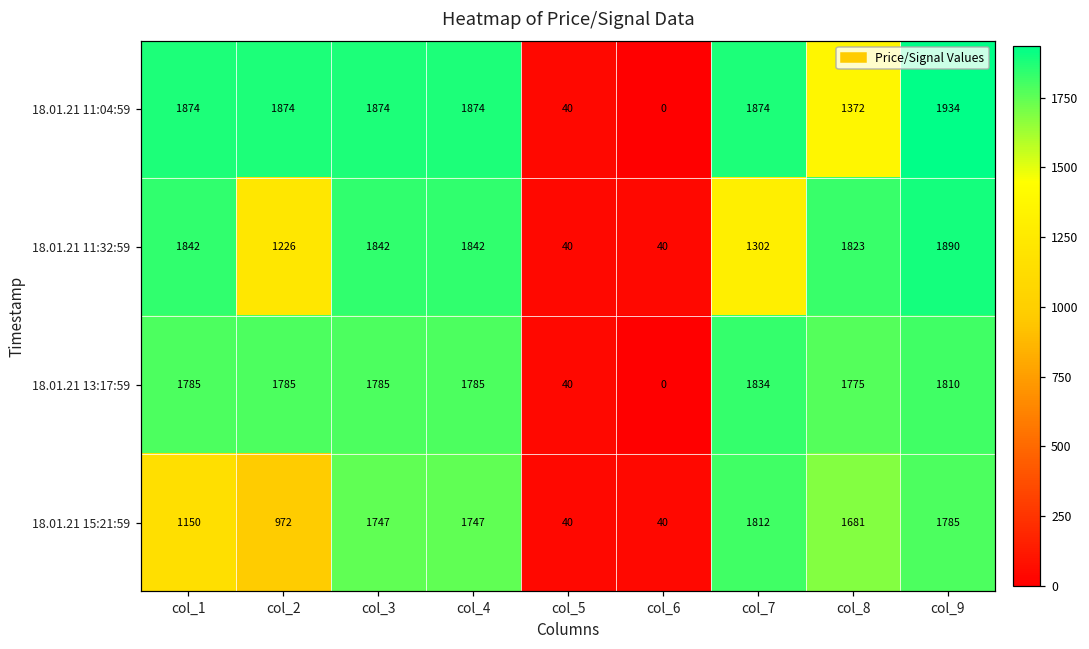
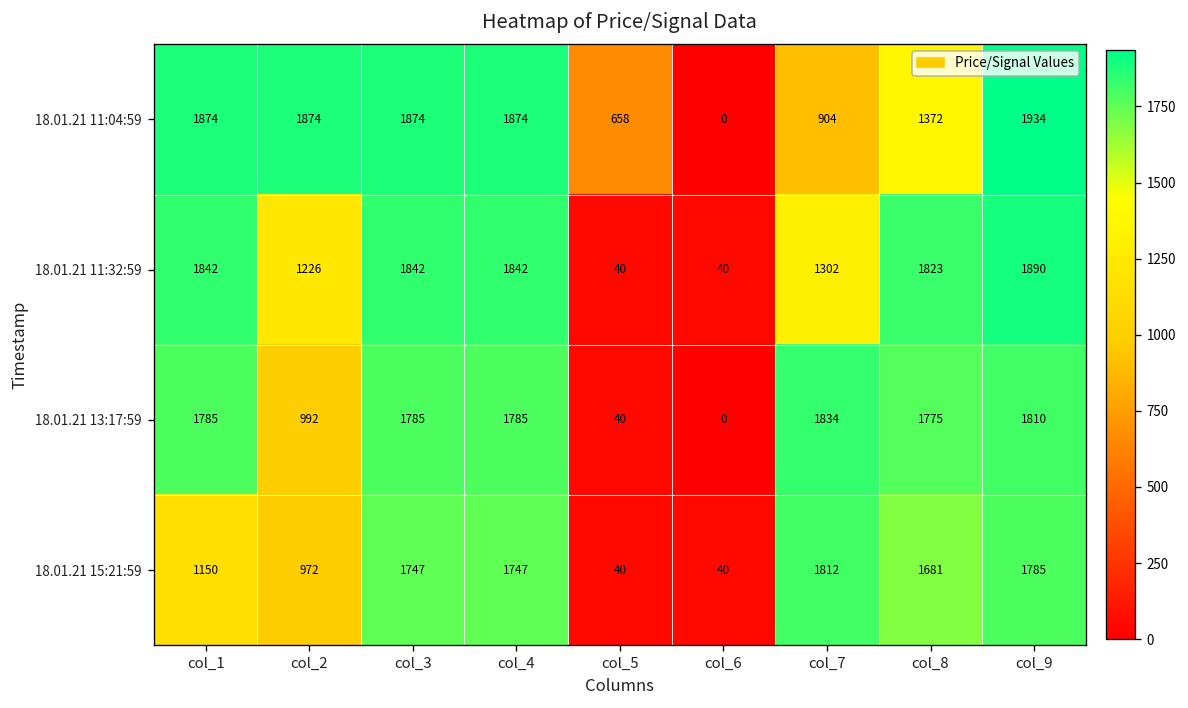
  {
    "18.01.21 11:04:59": {
      "col_1": 1874,
      "col_2": 1874,
      "col_3": 1874,
      "col_4": 1874,
-     "col_5": 40,
+     "col_5": 658,
      "col_6": 0,
-     "col_7": 1874,
+     "col_7": 904,
      "col_8": 1372,
      "col_9": 1934
    },
    "18.01.21 11:32:59": {
      "col_1": 1842,
      "col_2": 1226,
      "col_3": 1842,
      "col_4": 1842,
      "col_5": 40,
      "col_6": 40,
      "col_7": 1302,
      "col_8": 1823,
      "col_9": 1890
    },
    "18.01.21 13:17:59": {
      "col_1": 1785,
-     "col_2": 1785,
+     "col_2": 992,
      "col_3": 1785,
      "col_4": 1785,
      "col_5": 40,
      "col_6": 0,
      "col_7": 1834,
      "col_8": 1775,
      "col_9": 1810
    },
    "18.01.21 15:21:59": {
      "col_1": 1150,
      "col_2": 972,
      "col_3": 1747,
      "col_4": 1747,
      "col_5": 40,
      "col_6": 40,
      "col_7": 1812,
      "col_8": 1681,
      "col_9": 1785
    }
  }
